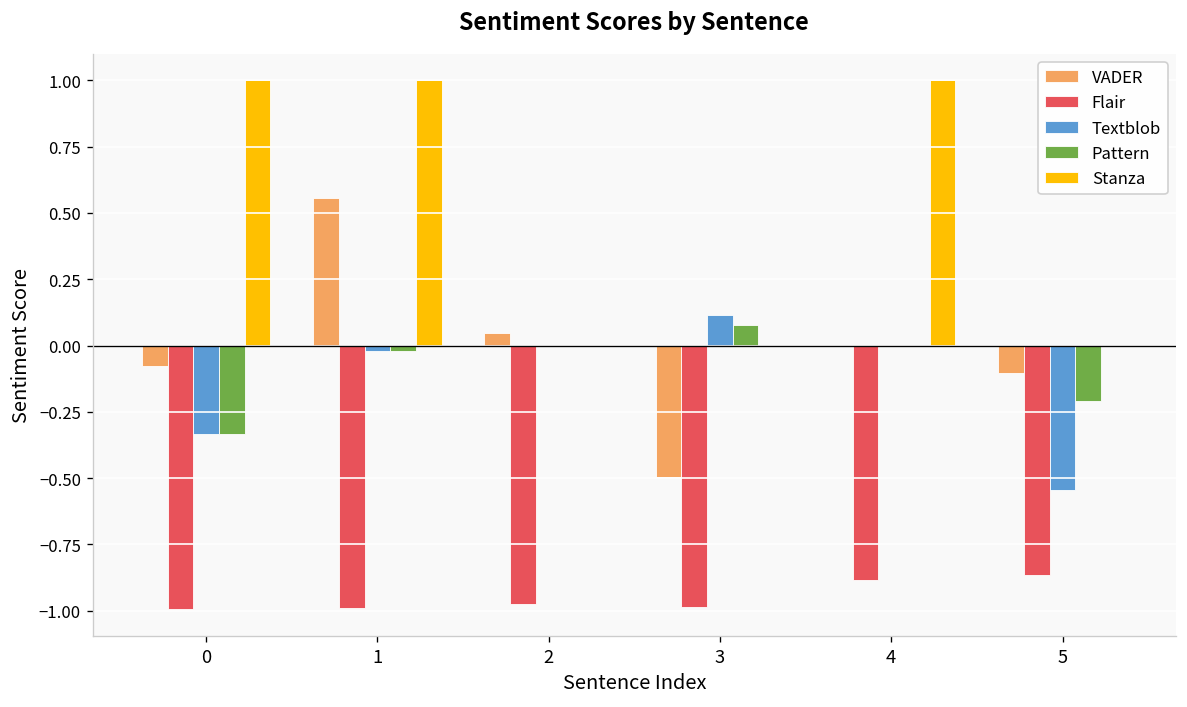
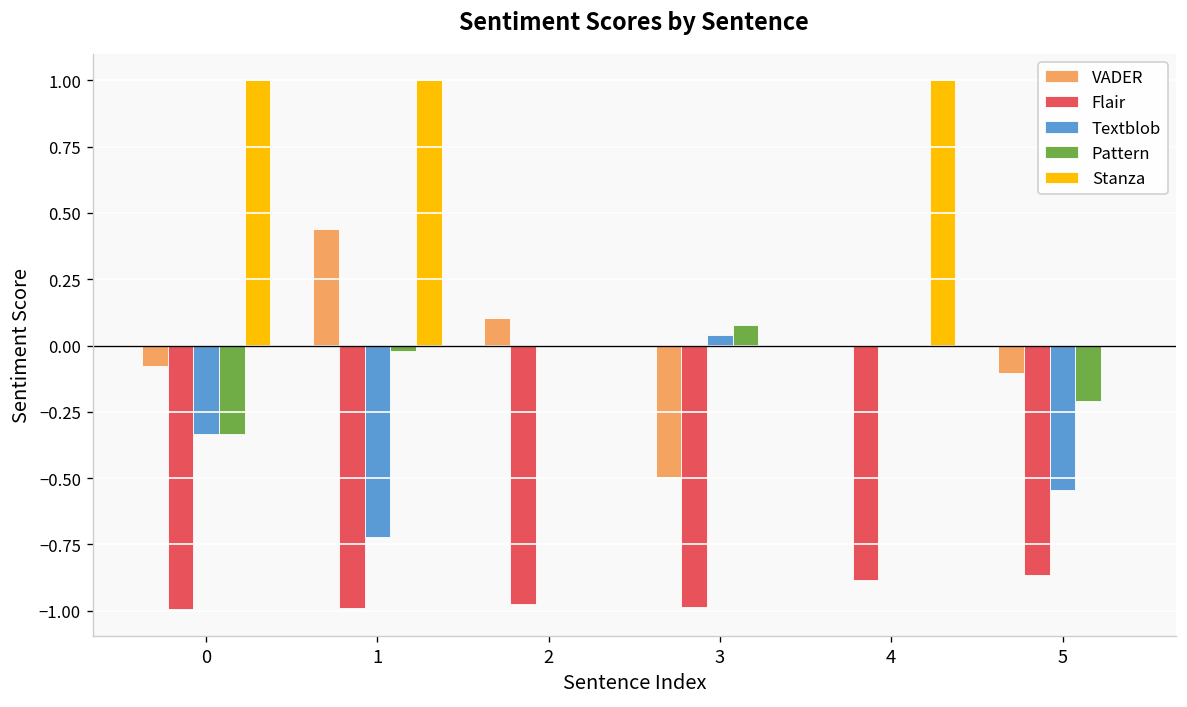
  {
    "VADER": {
      "0": -0.08,
-     "1": 0.56,
-     "2": 0.05,
+     "1": 0.44,
+     "2": 0.10,
      "3": -0.50,
      "4": 0.00,
      "5": -0.10
    },
    "Flair": {
      "0": -1.00,
      "1": -0.99,
      "2": -0.98,
      "3": -0.99,
      "4": -0.89,
      "5": -0.87
    },
    "Textblob": {
      "0": -0.33,
-     "1": -0.02,
+     "1": -0.72,
      "2": 0.00,
-     "3": 0.12,
+     "3": 0.04,
      "4": 0.00,
      "5": -0.54
    },
    "Pattern": {
      "0": -0.33,
      "1": -0.02,
      "2": 0.00,
      "3": 0.08,
      "4": 0.00,
      "5": -0.21
    },
    "Stanza": {
      "0": 1.00,
      "1": 1.00,
      "2": 0.00,
      "3": 0.00,
      "4": 1.00,
      "5": 0.00
    }
  }
